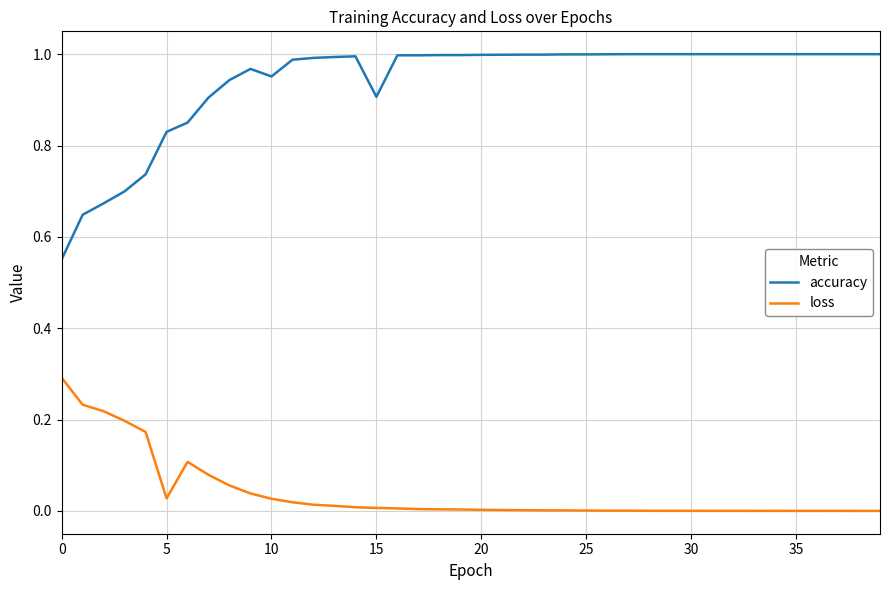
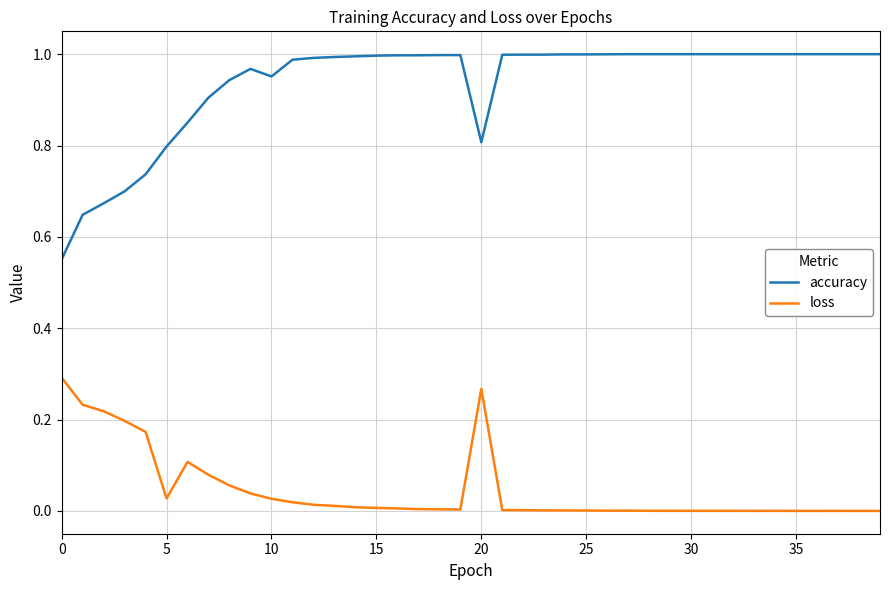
  {
    "accuracy": {
      "0": 0.55,
-     "5": 0.83,
+     "5": 0.80,
      "10": 0.95,
-     "15": 0.91,
-     "20": 1.00,
+     "15": 1.00,
+     "20": 0.81,
      "25": 1.00,
      "30": 1.00,
      "35": 1.00
    },
    "loss": {
      "0": 0.29,
      "5": 0.03,
      "10": 0.03,
      "15": 0.01,
-     "20": 0.00,
+     "20": 0.27,
      "25": 0.00,
      "30": 0.00,
      "35": 0.00
    }
  }
